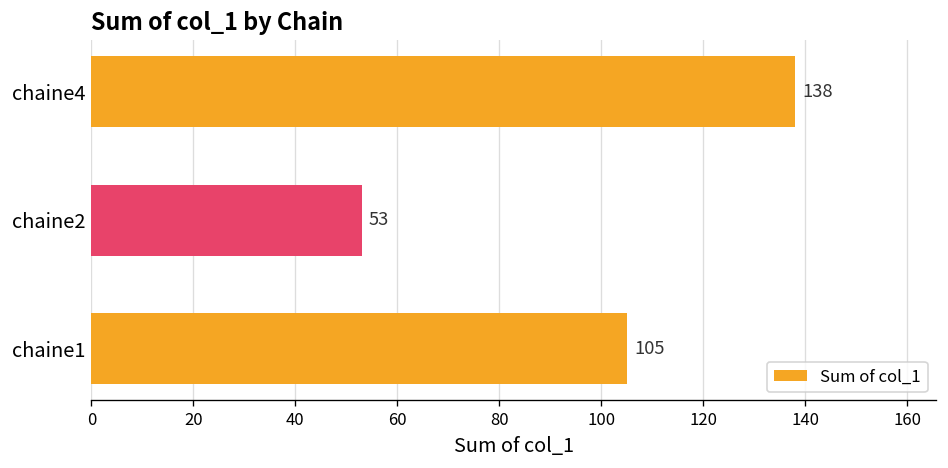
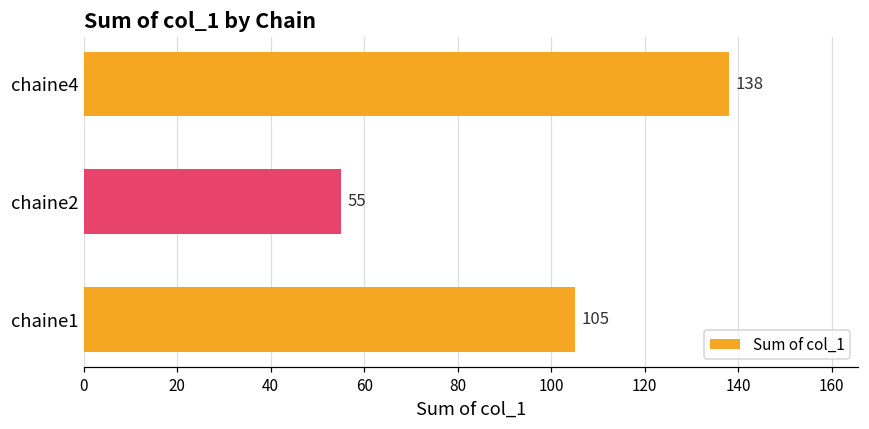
  {
    "chaine4": 138,
-   "chaine2": 53,
+   "chaine2": 55,
    "chaine1": 105
  }
